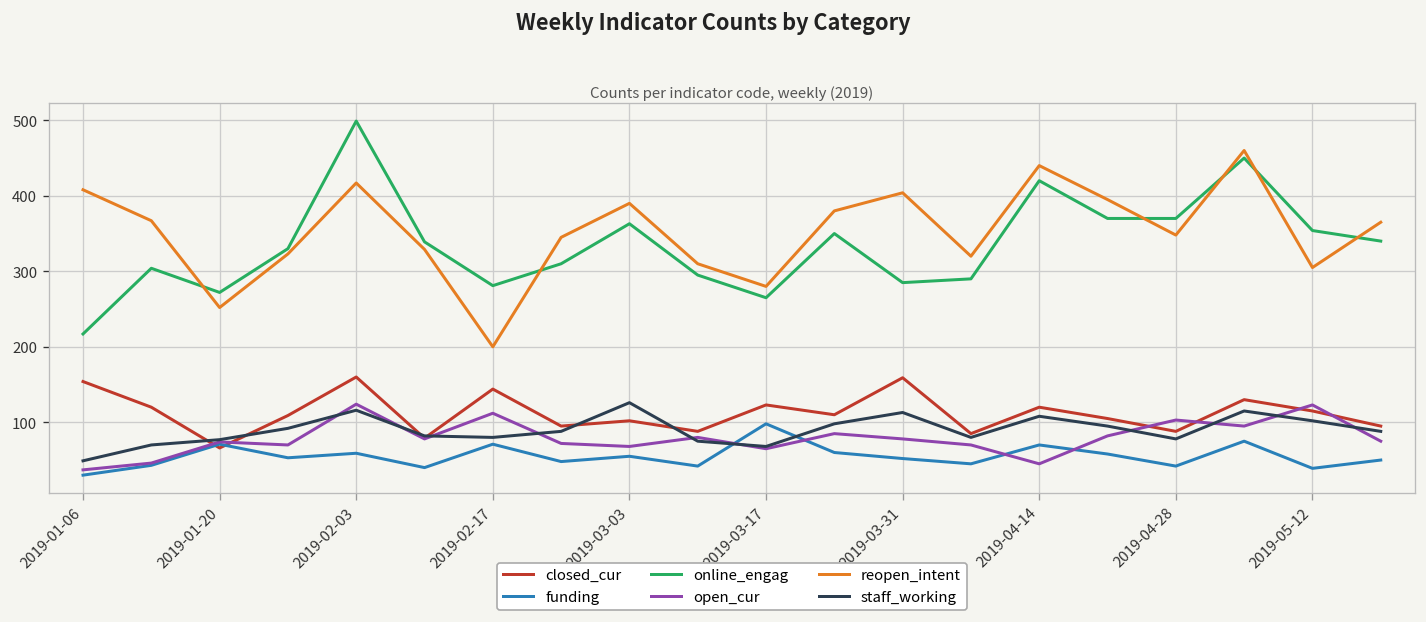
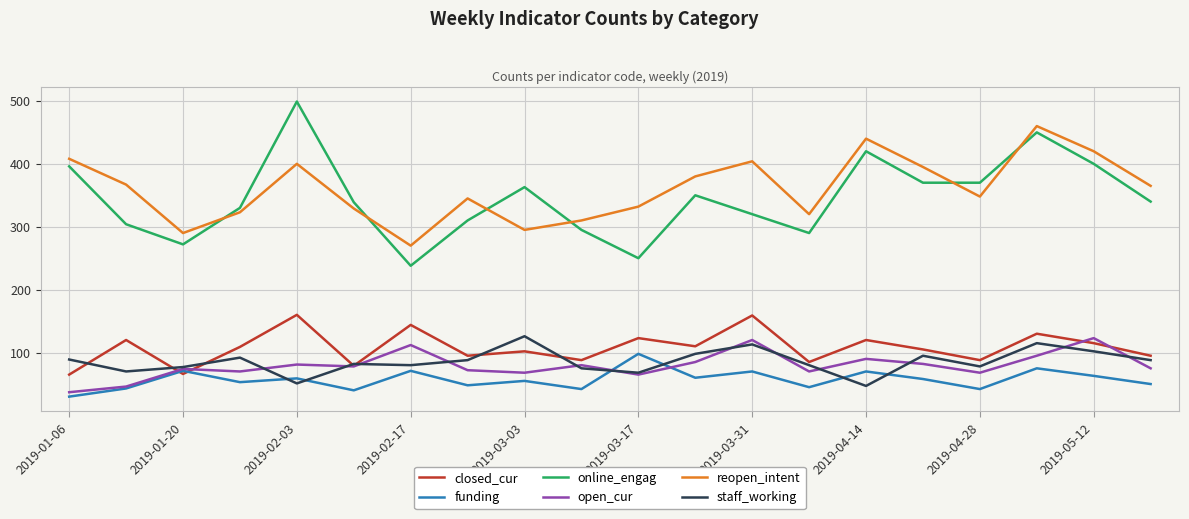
  {
    "closed_cur": {
-     "2019-01-06": 150,
+     "2019-01-06": 70,
      "2019-01-20": 70,
      "2019-02-03": 160,
      "2019-02-17": 140,
      "2019-03-03": 100,
      "2019-03-17": 120,
      "2019-03-31": 160,
      "2019-04-14": 120,
      "2019-04-28": 90,
      "2019-05-12": 120
    },
    "funding": {
      "2019-01-06": 30,
      "2019-02-03": 60,
      "2019-02-17": 70,
      "2019-03-03": 60,
      "2019-03-17": 100,
-     "2019-03-31": 50,
+     "2019-03-31": 70,
      "2019-04-14": 70,
      "2019-04-28": 40,
-     "2019-05-12": 40
+     "2019-05-12": 60
    },
    "online_engag": {
-     "2019-01-06": 220,
+     "2019-01-06": 400,
      "2019-01-20": 270,
      "2019-02-03": 500,
-     "2019-02-17": 280,
+     "2019-02-17": 240,
      "2019-03-03": 360,
-     "2019-03-17": 270,
-     "2019-03-31": 290,
+     "2019-03-17": 250,
+     "2019-03-31": 320,
      "2019-04-14": 420,
      "2019-04-28": 370,
-     "2019-05-12": 350
+     "2019-05-12": 400
    },
    "open_cur": {
      "2019-01-06": 40,
-     "2019-02-03": 120,
+     "2019-02-03": 80,
      "2019-02-17": 110,
      "2019-03-03": 70,
-     "2019-03-31": 80,
-     "2019-04-14": 50,
-     "2019-04-28": 100,
+     "2019-03-31": 120,
+     "2019-04-14": 90,
+     "2019-04-28": 70,
      "2019-05-12": 120
    },
    "reopen_intent": {
      "2019-01-06": 410,
-     "2019-01-20": 250,
-     "2019-02-03": 420,
-     "2019-02-17": 200,
-     "2019-03-03": 390,
-     "2019-03-17": 280,
+     "2019-01-20": 290,
+     "2019-02-03": 400,
+     "2019-02-17": 270,
+     "2019-03-03": 300,
+     "2019-03-17": 330,
      "2019-03-31": 400,
      "2019-04-14": 440,
      "2019-04-28": 350,
-     "2019-05-12": 310
+     "2019-05-12": 420
    },
    "staff_working": {
-     "2019-01-06": 50,
-     "2019-02-03": 120,
+     "2019-01-06": 90,
+     "2019-02-03": 50,
      "2019-02-17": 80,
      "2019-03-03": 130,
      "2019-03-31": 110,
-     "2019-04-14": 110,
+     "2019-04-14": 50,
      "2019-04-28": 80,
      "2019-05-12": 100
    }
  }
